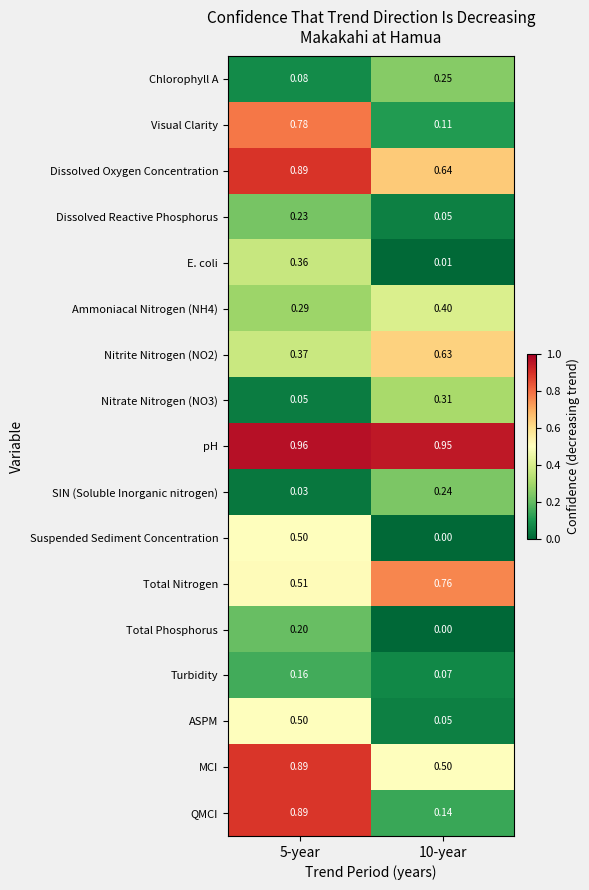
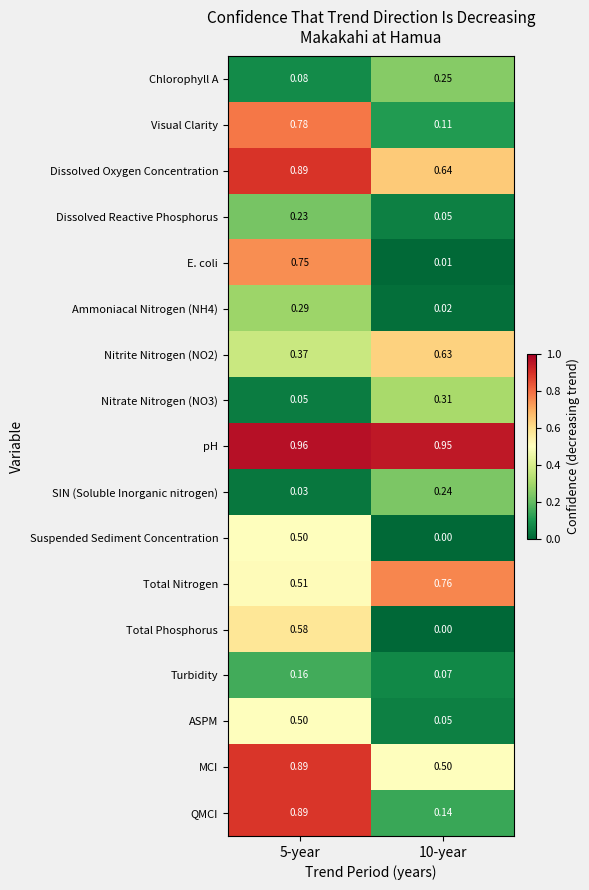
  {
    "Chlorophyll A": {
      "5-year": 0.08,
      "10-year": 0.25
    },
    "Visual Clarity": {
      "5-year": 0.78,
      "10-year": 0.11
    },
    "Dissolved Oxygen Concentration": {
      "5-year": 0.89,
      "10-year": 0.64
    },
    "Dissolved Reactive Phosphorus": {
      "5-year": 0.23,
      "10-year": 0.05
    },
    "E. coli": {
-     "5-year": 0.36,
+     "5-year": 0.75,
      "10-year": 0.01
    },
    "Ammoniacal Nitrogen (NH4)": {
      "5-year": 0.29,
-     "10-year": 0.40
+     "10-year": 0.02
    },
    "Nitrite Nitrogen (NO2)": {
      "5-year": 0.37,
      "10-year": 0.63
    },
    "Nitrate Nitrogen (NO3)": {
      "5-year": 0.05,
      "10-year": 0.31
    },
    "pH": {
      "5-year": 0.96,
      "10-year": 0.95
    },
    "SIN (Soluble Inorganic nitrogen)": {
      "5-year": 0.03,
      "10-year": 0.24
    },
    "Suspended Sediment Concentration": {
      "5-year": 0.50,
      "10-year": 0.00
    },
    "Total Nitrogen": {
      "5-year": 0.51,
      "10-year": 0.76
    },
    "Total Phosphorus": {
-     "5-year": 0.20,
+     "5-year": 0.58,
      "10-year": 0.00
    },
    "Turbidity": {
      "5-year": 0.16,
      "10-year": 0.07
    },
    "ASPM": {
      "5-year": 0.50,
      "10-year": 0.05
    },
    "MCI": {
      "5-year": 0.89,
      "10-year": 0.50
    },
    "QMCI": {
      "5-year": 0.89,
      "10-year": 0.14
    }
  }
